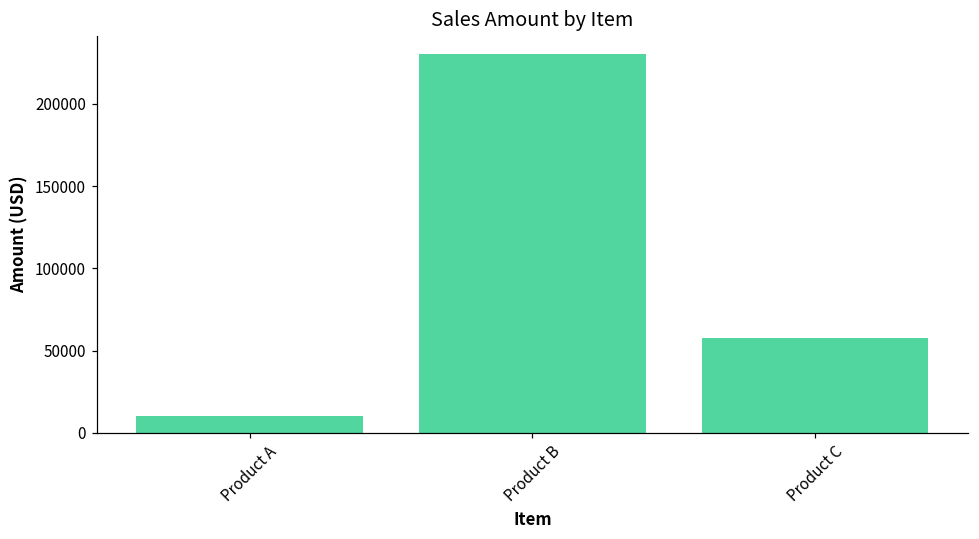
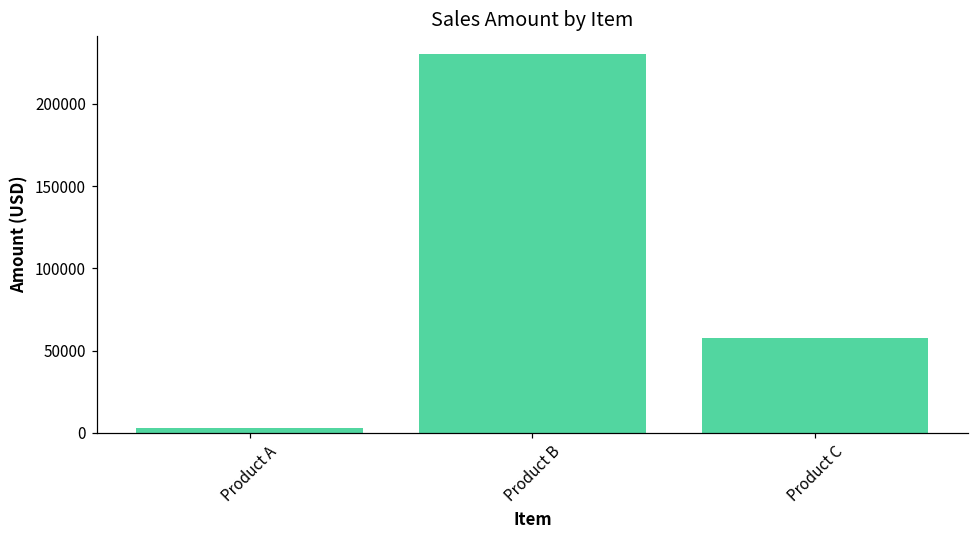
  {
-   "Product A": 10000,
+   "Product A": 3000,
    "Product B": 230000,
    "Product C": 57000
  }
